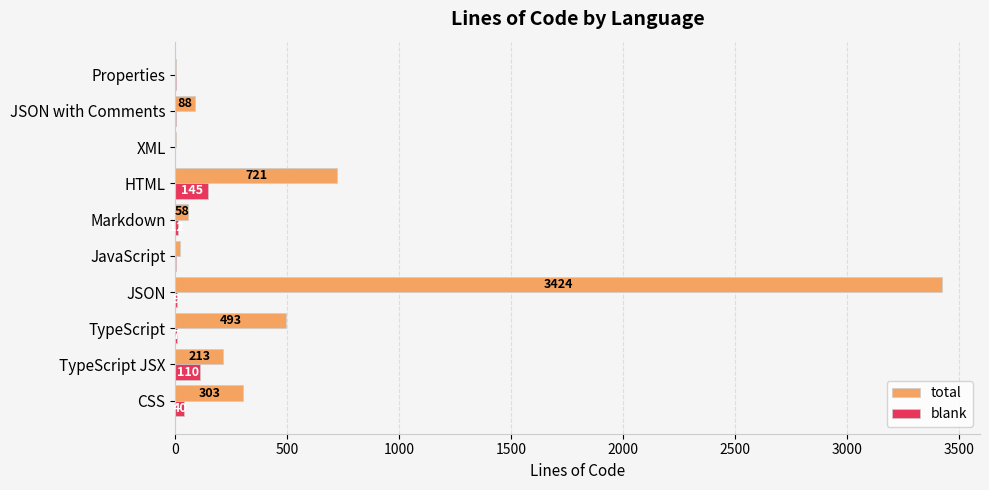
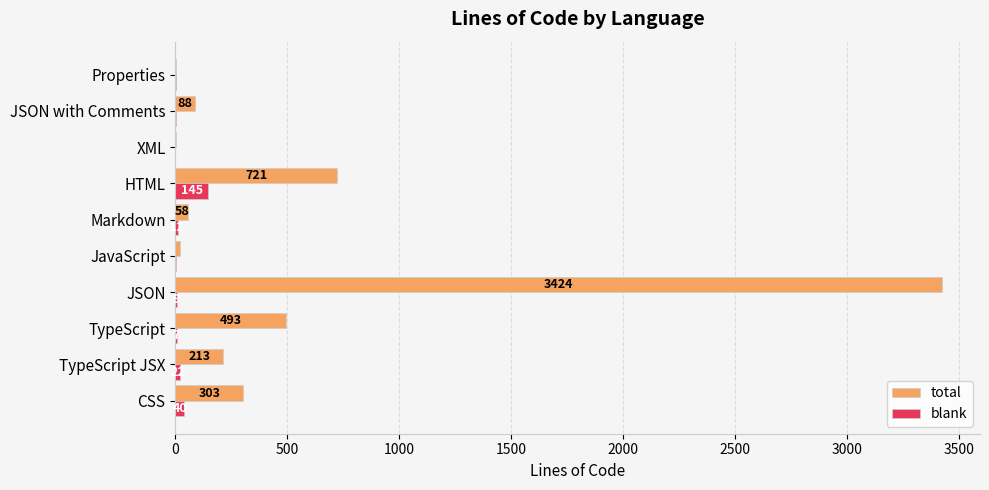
  {
    "total": {
      "JSON with Comments": 88,
      "HTML": 721,
      "Markdown": 58,
      "JSON": 3424,
      "TypeScript": 493,
      "TypeScript JSX": 213,
      "CSS": 303
    },
    "blank": {
      "XML": 0,
      "Markdown": 10,
-     "TypeScript JSX": 110,
+     "TypeScript JSX": 20,
      "CSS": 40
    }
  }
